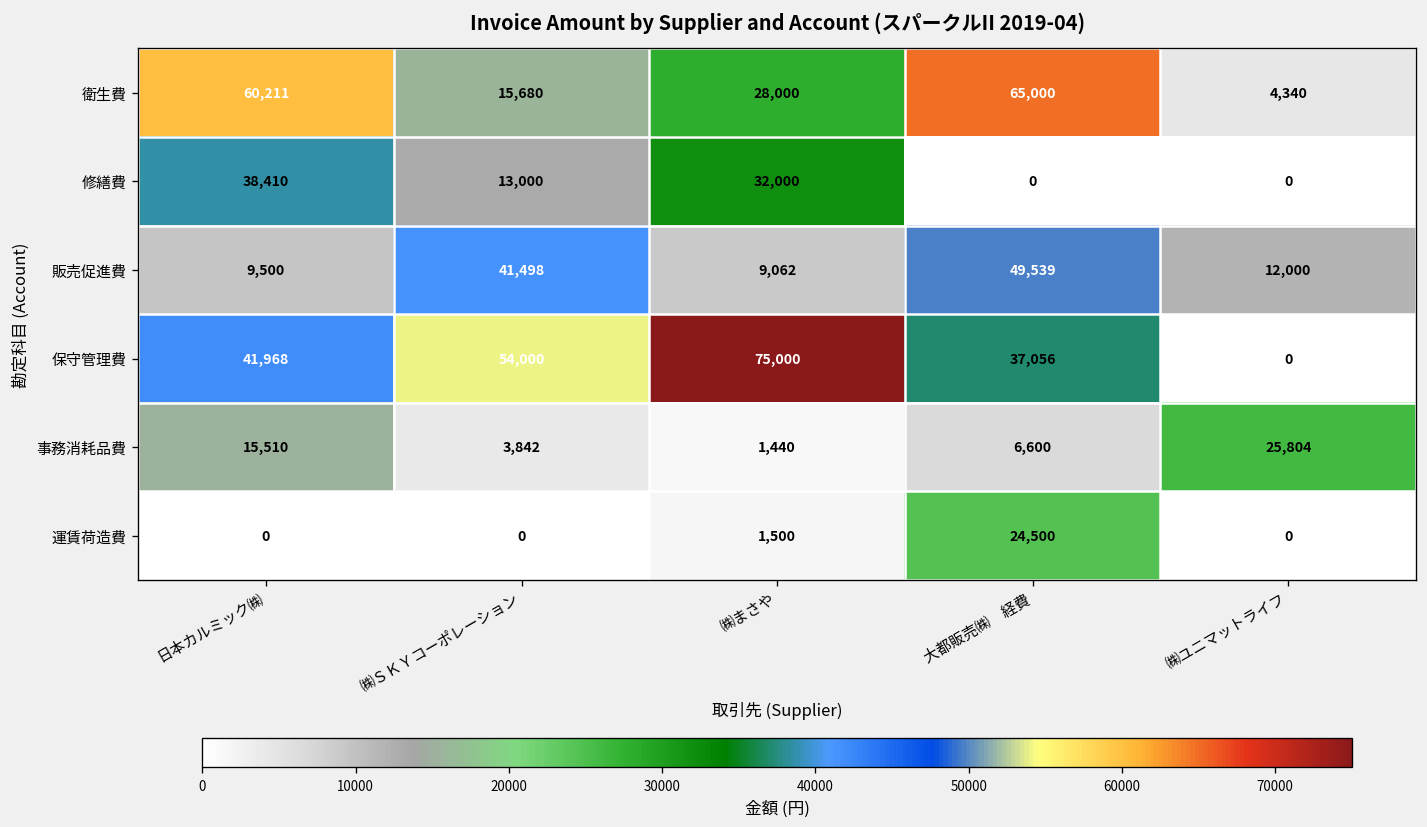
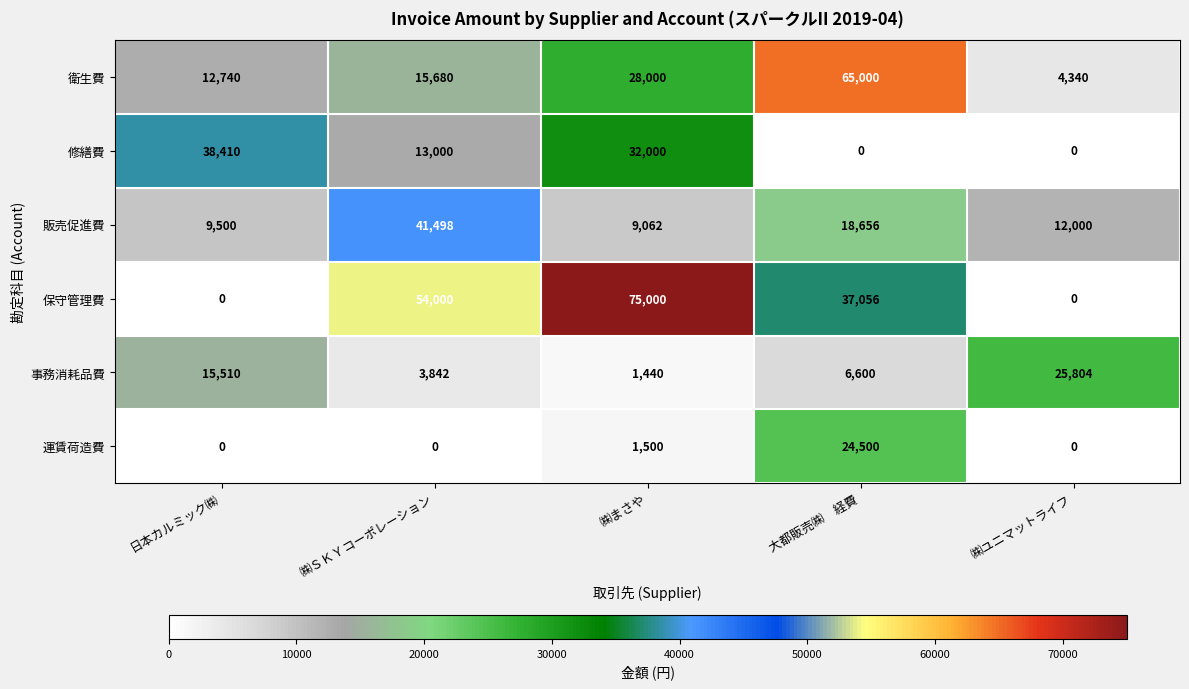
  {
    "衛生費": {
-     "日本カルミック㈱": "60,211",
+     "日本カルミック㈱": "12,740",
      "㈱ＳＫＹコーポレーション": "15,680",
      "㈱まさや": "28,000",
      "大都販売㈱ 経費": "65,000",
      "㈱ユニマットライフ": "4,340"
    },
    "修繕費": {
      "日本カルミック㈱": "38,410",
      "㈱ＳＫＹコーポレーション": "13,000",
      "㈱まさや": "32,000",
      "大都販売㈱ 経費": "0",
      "㈱ユニマットライフ": "0"
    },
    "販売促進費": {
      "日本カルミック㈱": "9,500",
      "㈱ＳＫＹコーポレーション": "41,498",
      "㈱まさや": "9,062",
-     "大都販売㈱ 経費": "49,539",
+     "大都販売㈱ 経費": "18,656",
      "㈱ユニマットライフ": "12,000"
    },
    "保守管理費": {
-     "日本カルミック㈱": "41,968",
+     "日本カルミック㈱": "0",
      "㈱ＳＫＹコーポレーション": "54,000",
      "㈱まさや": "75,000",
      "大都販売㈱ 経費": "37,056",
      "㈱ユニマットライフ": "0"
    },
    "事務消耗品費": {
      "日本カルミック㈱": "15,510",
      "㈱ＳＫＹコーポレーション": "3,842",
      "㈱まさや": "1,440",
      "大都販売㈱ 経費": "6,600",
      "㈱ユニマットライフ": "25,804"
    },
    "運賃荷造費": {
      "日本カルミック㈱": "0",
      "㈱ＳＫＹコーポレーション": "0",
      "㈱まさや": "1,500",
      "大都販売㈱ 経費": "24,500",
      "㈱ユニマットライフ": "0"
    }
  }
